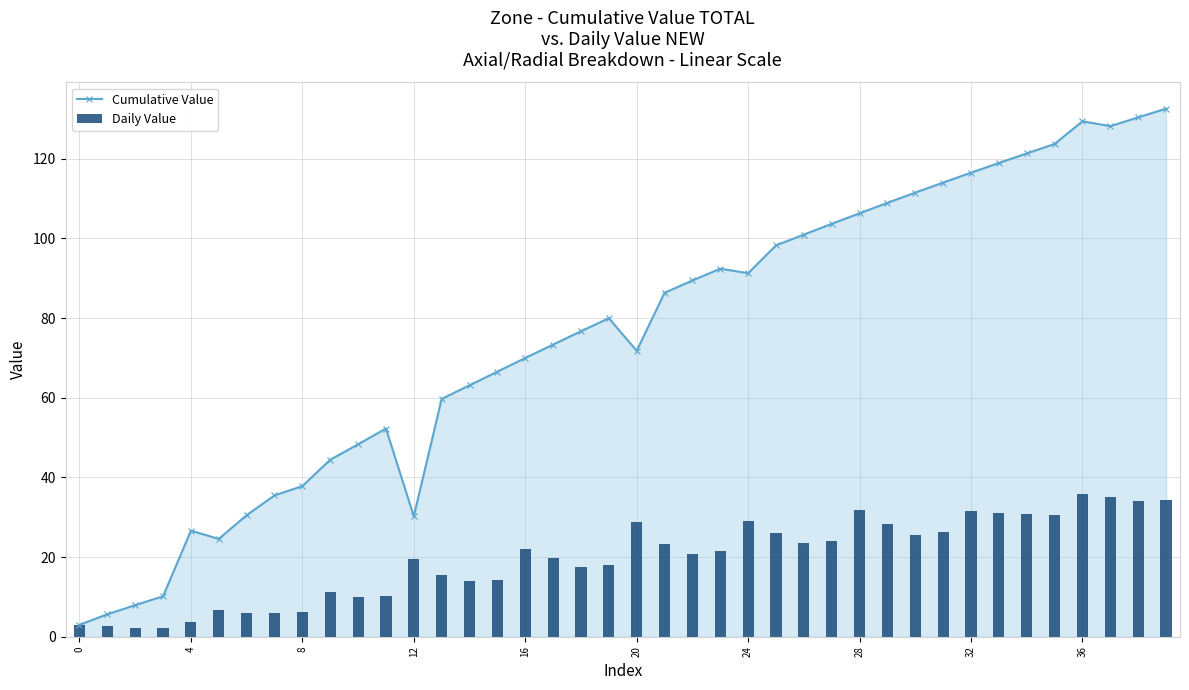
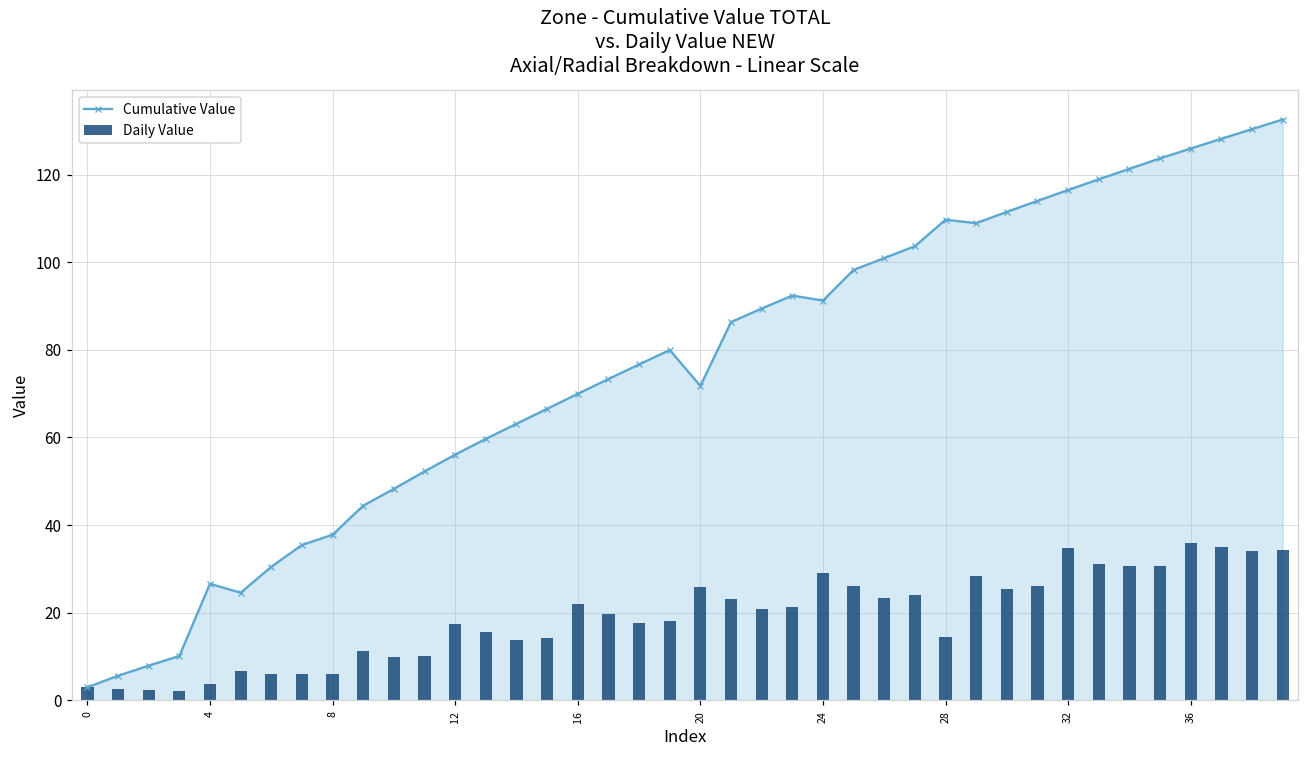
  {
    "Cumulative Value": {
      "0": 3,
      "4": 27,
      "8": 38,
-     "12": 30,
+     "12": 56,
      "16": 70,
      "20": 72,
      "24": 91,
-     "28": 106,
+     "28": 110,
      "32": 116,
-     "36": 129
+     "36": 126
    },
    "Daily Value": {
      "0": 3,
      "4": 4,
      "8": 6,
-     "12": 19,
+     "12": 17,
      "16": 22,
-     "20": 29,
+     "20": 26,
      "24": 29,
-     "28": 32,
-     "32": 31,
+     "28": 14,
+     "32": 35,
      "36": 36
    }
  }
